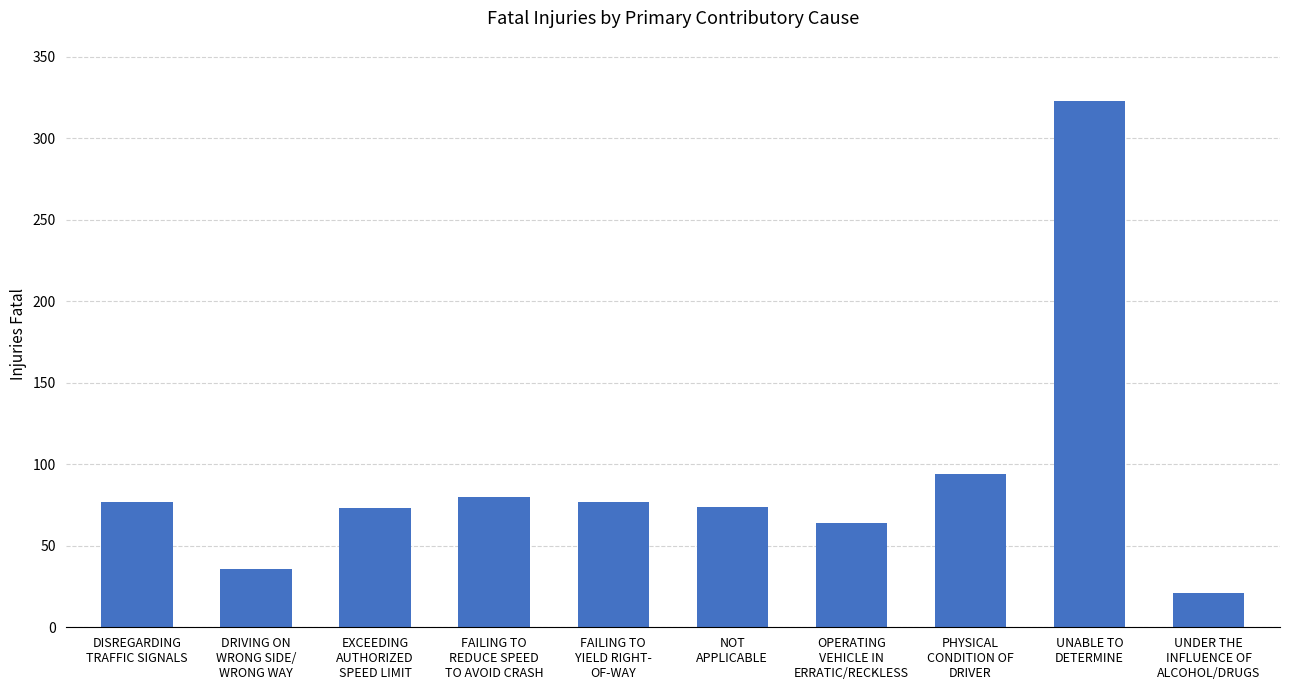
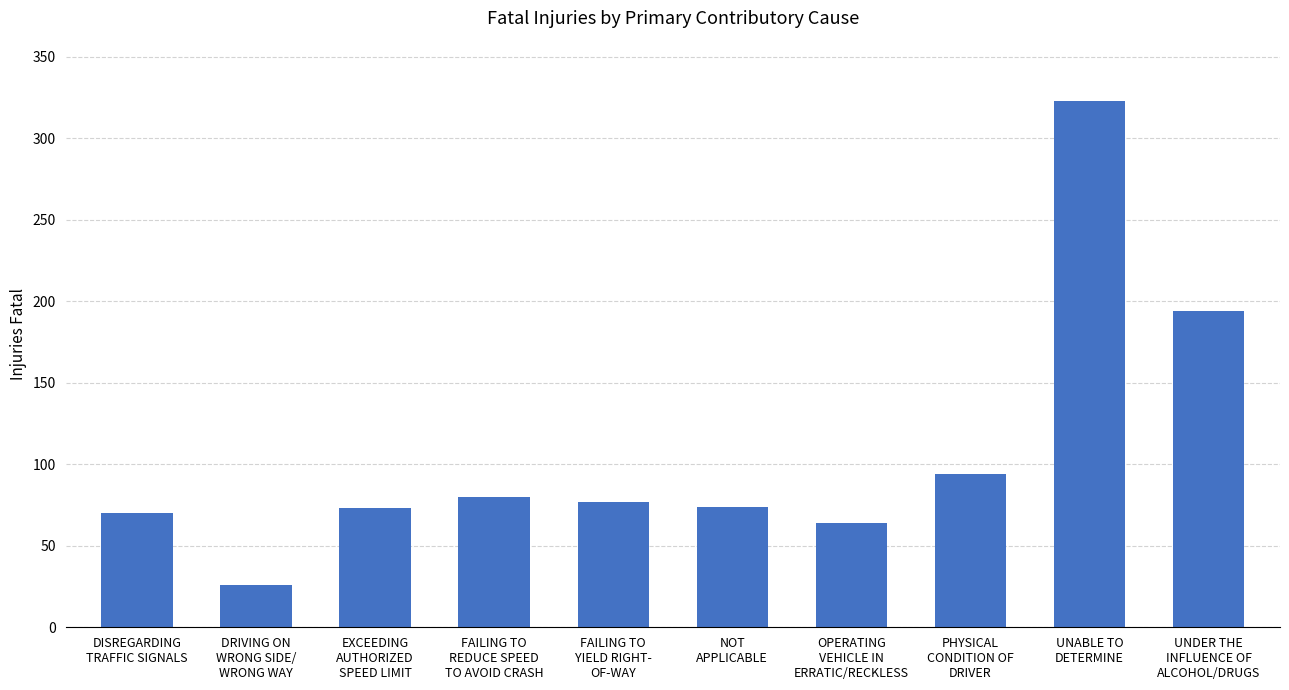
  {
-   "DISREGARDING TRAFFIC SIGNALS": 77,
-   "DRIVING ON WRONG SIDE/ WRONG WAY": 36,
+   "DISREGARDING TRAFFIC SIGNALS": 70,
+   "DRIVING ON WRONG SIDE/ WRONG WAY": 26,
    "EXCEEDING AUTHORIZED SPEED LIMIT": 73,
    "FAILING TO REDUCE SPEED TO AVOID CRASH": 80,
    "FAILING TO YIELD RIGHT- OF-WAY": 77,
    "NOT APPLICABLE": 74,
    "OPERATING VEHICLE IN ERRATIC/RECKLESS": 64,
    "PHYSICAL CONDITION OF DRIVER": 94,
    "UNABLE TO DETERMINE": 323,
-   "UNDER THE INFLUENCE OF ALCOHOL/DRUGS": 21
+   "UNDER THE INFLUENCE OF ALCOHOL/DRUGS": 194
  }
